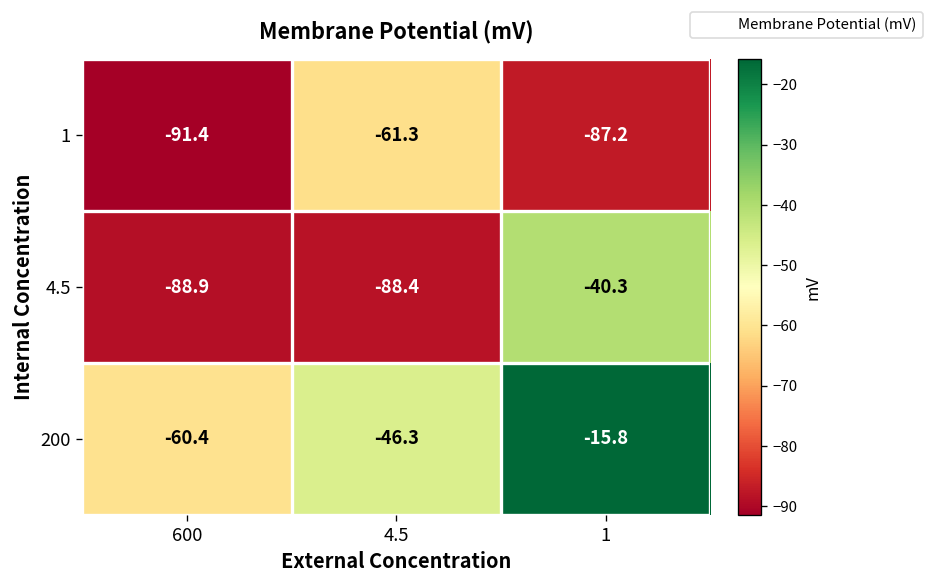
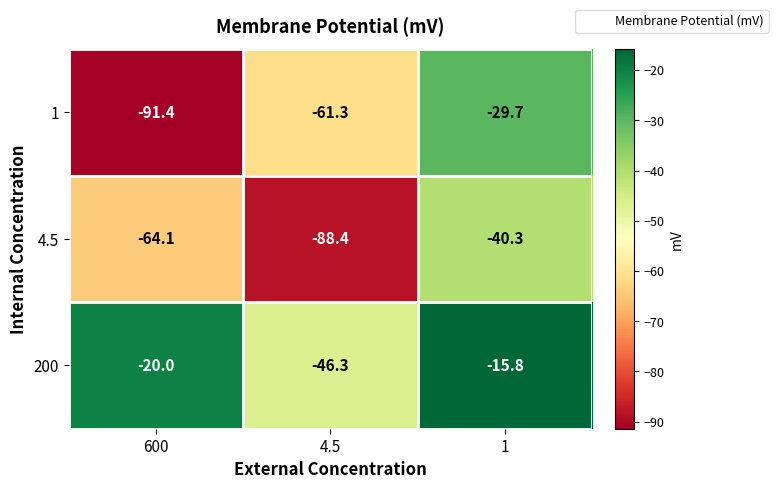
  {
    "1": {
      "600": -91.4,
      "4.5": -61.3,
-     "1": -87.2
+     "1": -29.7
    },
    "4.5": {
-     "600": -88.9,
+     "600": -64.1,
      "4.5": -88.4,
      "1": -40.3
    },
    "200": {
-     "600": -60.4,
+     "600": -20.0,
      "4.5": -46.3,
      "1": -15.8
    }
  }
